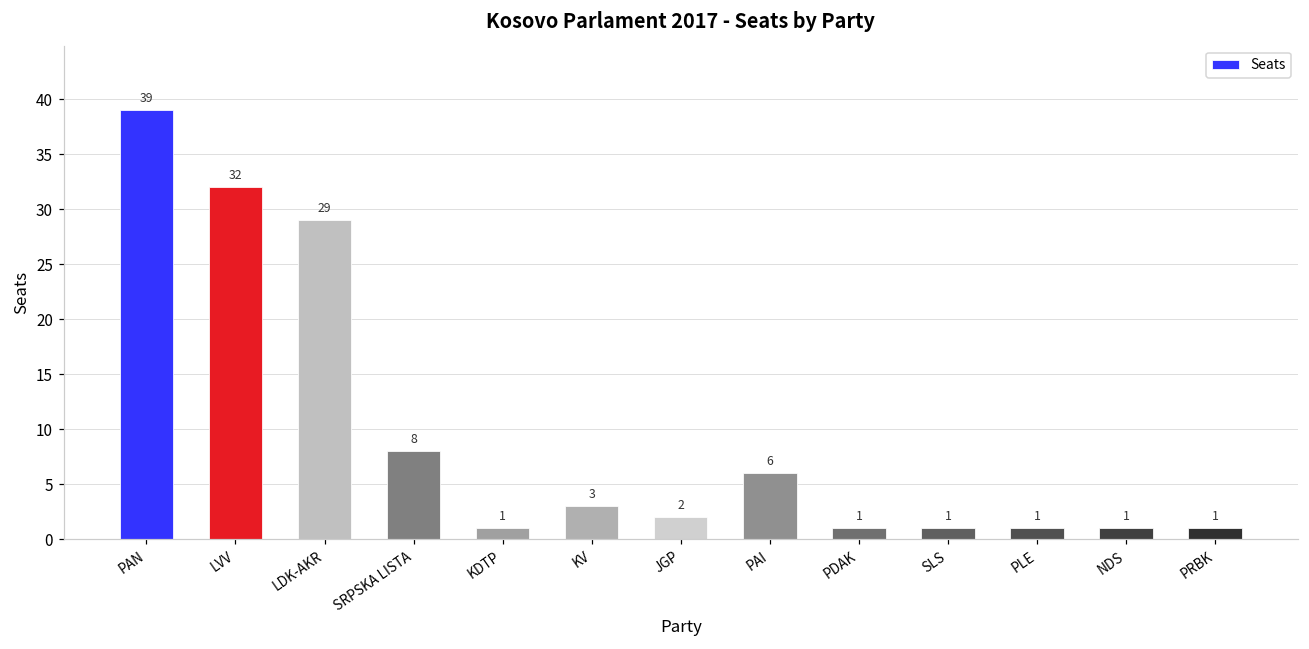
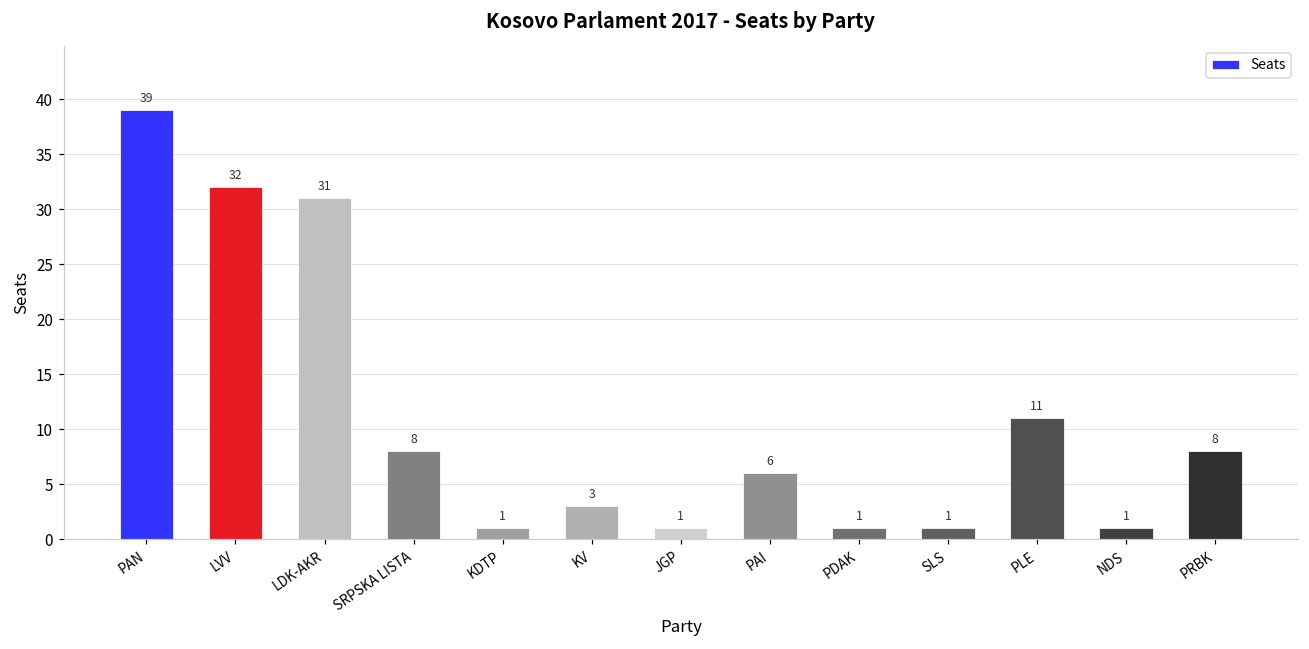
  {
    "PAN": 39,
    "LVV": 32,
-   "LDK-AKR": 29,
+   "LDK-AKR": 31,
    "SRPSKA LISTA": 8,
    "KDTP": 1,
    "KV": 3,
-   "JGP": 2,
+   "JGP": 1,
    "PAI": 6,
    "PDAK": 1,
    "SLS": 1,
-   "PLE": 1,
+   "PLE": 11,
    "NDS": 1,
-   "PRBK": 1
+   "PRBK": 8
  }
